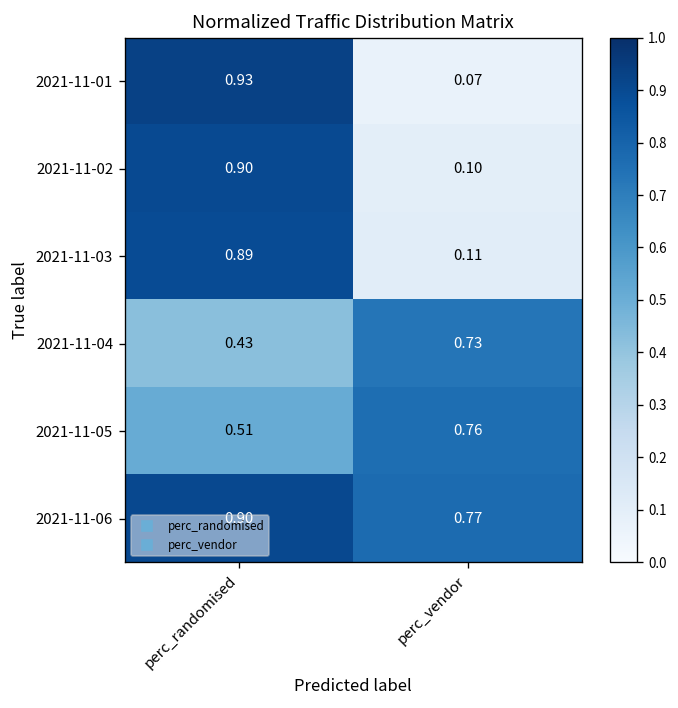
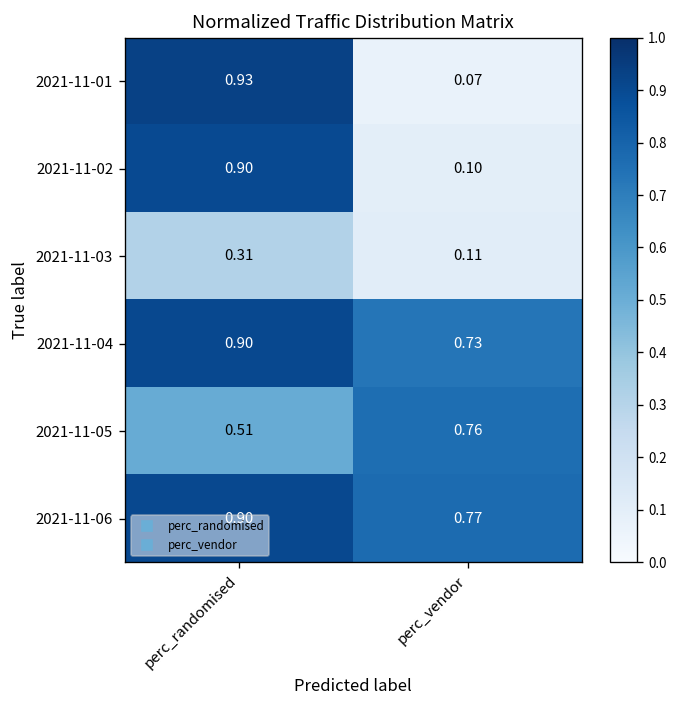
  {
    "2021-11-01": {
      "perc_randomised": 0.93,
      "perc_vendor": 0.07
    },
    "2021-11-02": {
      "perc_randomised": 0.90,
      "perc_vendor": 0.10
    },
    "2021-11-03": {
-     "perc_randomised": 0.89,
+     "perc_randomised": 0.31,
      "perc_vendor": 0.11
    },
    "2021-11-04": {
-     "perc_randomised": 0.43,
+     "perc_randomised": 0.90,
      "perc_vendor": 0.73
    },
    "2021-11-05": {
      "perc_randomised": 0.51,
      "perc_vendor": 0.76
    },
    "2021-11-06": {
      "perc_vendor": 0.77
    }
  }
